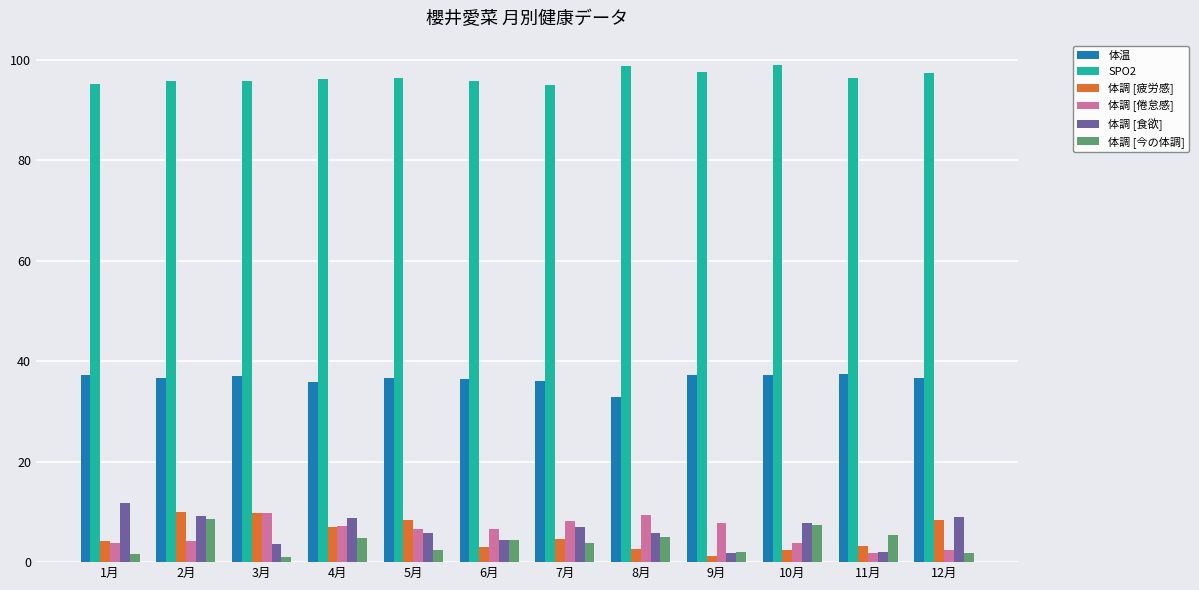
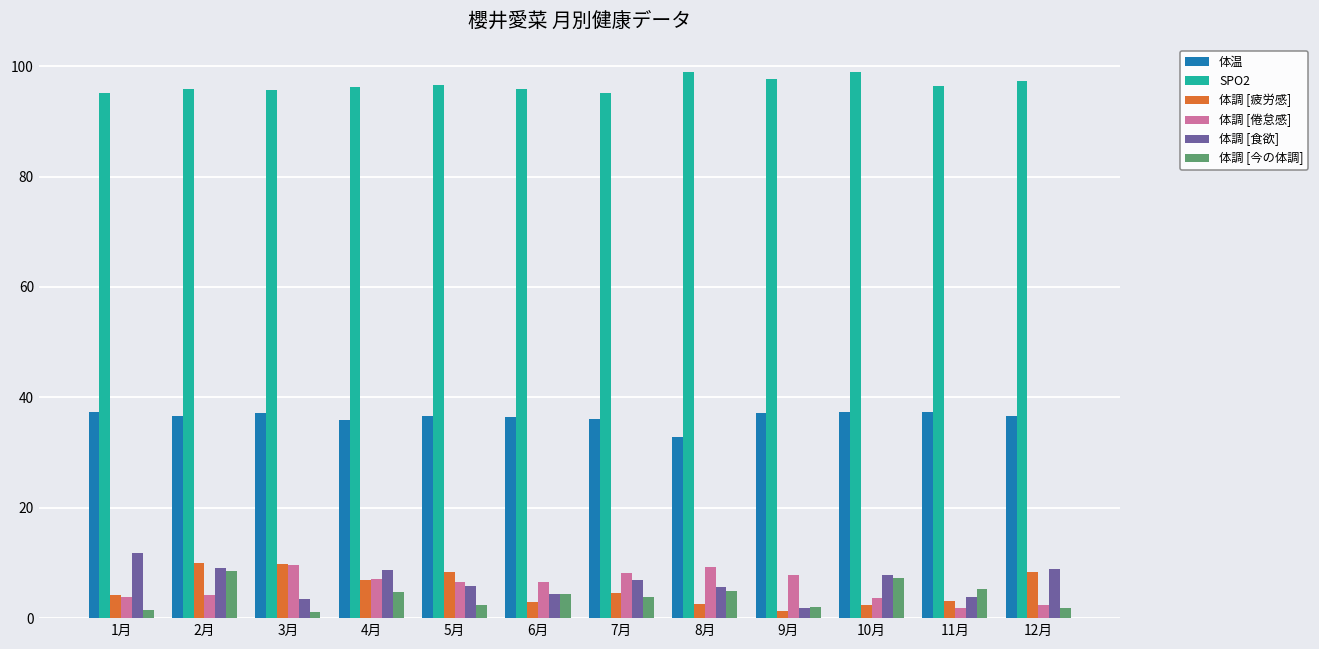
  {
    "体温": {
      "1月": 37,
      "2月": 37,
      "3月": 37,
      "4月": 36,
      "5月": 37,
      "6月": 37,
      "7月": 36,
      "8月": 33,
      "9月": 37,
      "10月": 37,
      "11月": 37,
      "12月": 37
    },
    "SPO2": {
      "1月": 95,
      "2月": 96,
      "3月": 96,
      "4月": 96,
      "5月": 96,
      "6月": 96,
      "7月": 95,
      "8月": 99,
      "9月": 98,
      "10月": 99,
      "11月": 96,
      "12月": 97
    },
    "体調 [疲労感]": {
      "1月": 4,
      "2月": 10,
      "3月": 10,
      "4月": 7,
      "5月": 8,
      "6月": 3,
      "7月": 5,
      "8月": 3,
      "9月": 1,
      "10月": 2,
      "11月": 3,
      "12月": 8
    },
    "体調 [倦怠感]": {
      "1月": 4,
      "2月": 4,
      "3月": 10,
      "4月": 7,
      "5月": 7,
      "6月": 7,
      "7月": 8,
      "8月": 9,
      "9月": 8,
      "10月": 4,
      "11月": 2,
      "12月": 2
    },
    "体調 [食欲]": {
      "1月": 12,
      "2月": 9,
      "3月": 4,
      "4月": 9,
      "5月": 6,
      "6月": 4,
      "7月": 7,
      "8月": 6,
      "9月": 2,
      "10月": 8,
-     "11月": 2,
+     "11月": 4,
      "12月": 9
    },
    "体調 [今の体調]": {
      "1月": 2,
      "2月": 9,
      "3月": 1,
      "4月": 5,
      "5月": 2,
      "6月": 4,
      "7月": 4,
      "8月": 5,
      "9月": 2,
      "10月": 7,
      "11月": 5,
      "12月": 2
    }
  }
